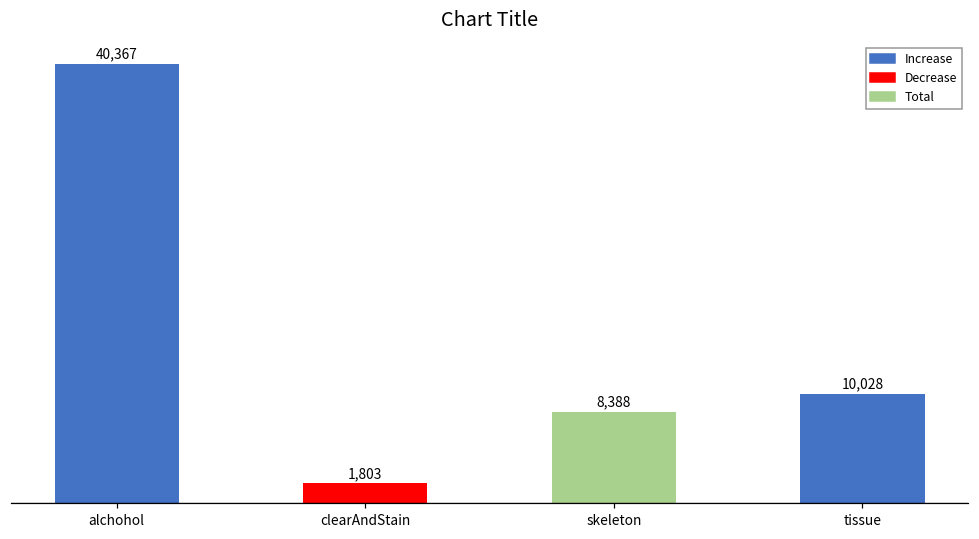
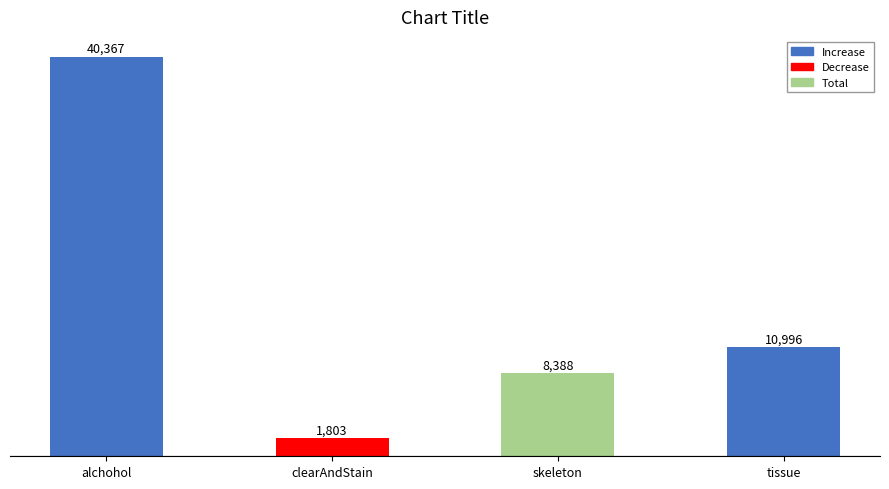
  {
    "alchohol": "40,367",
    "clearAndStain": "1,803",
    "skeleton": "8,388",
-   "tissue": "10,028"
+   "tissue": "10,996"
  }
